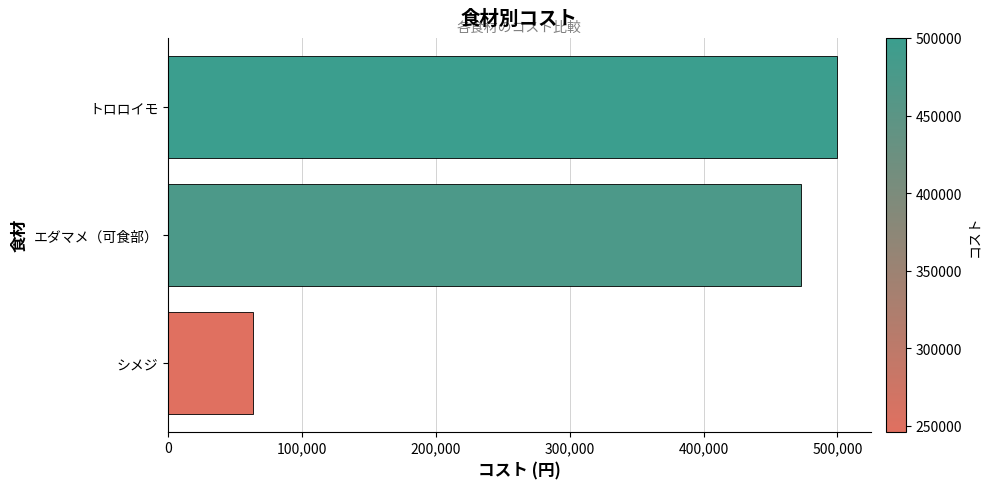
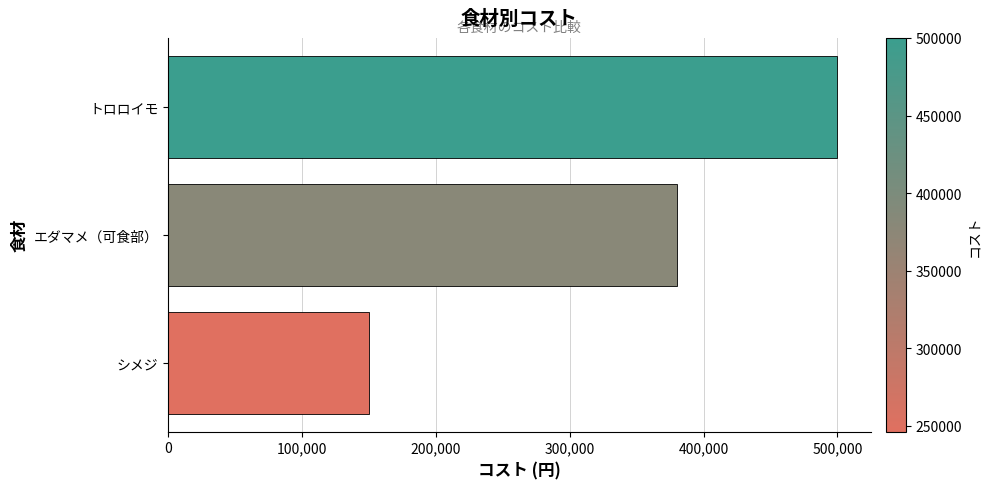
  {
    "トロロイモ": "500,000",
-   "エダマメ（可食部）": "473,000",
-   "シメジ": "63,000"
+   "エダマメ（可食部）": "380,000",
+   "シメジ": "150,000"
  }
